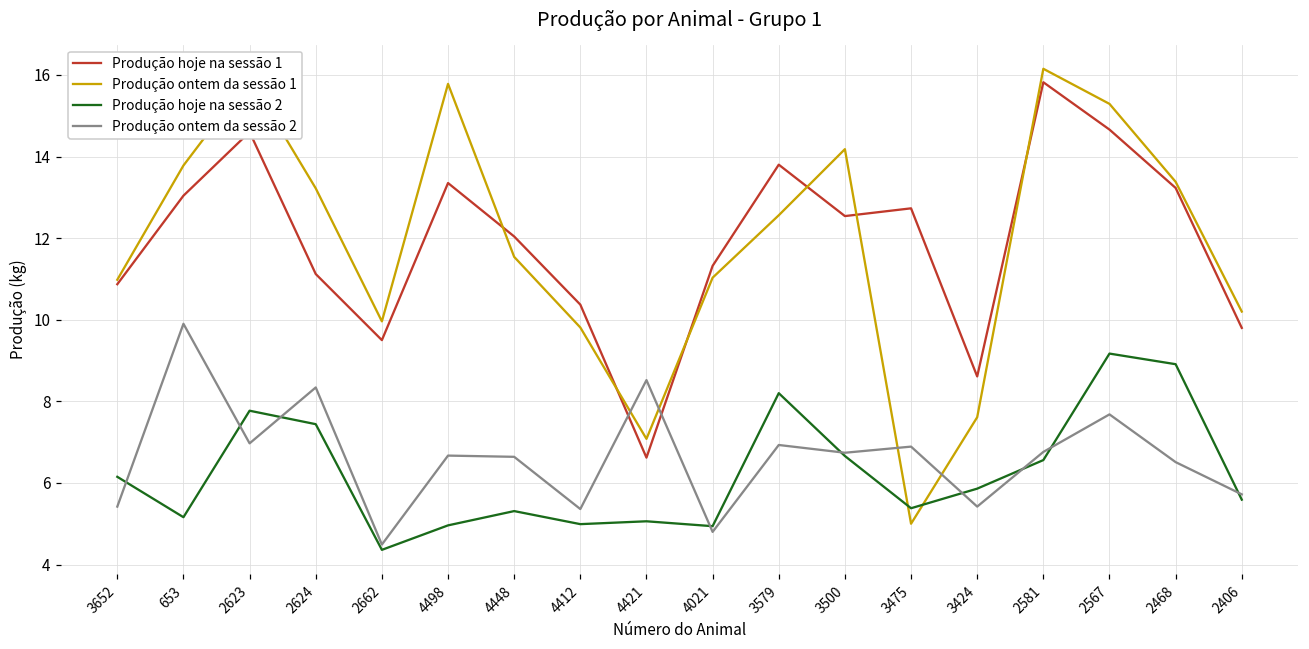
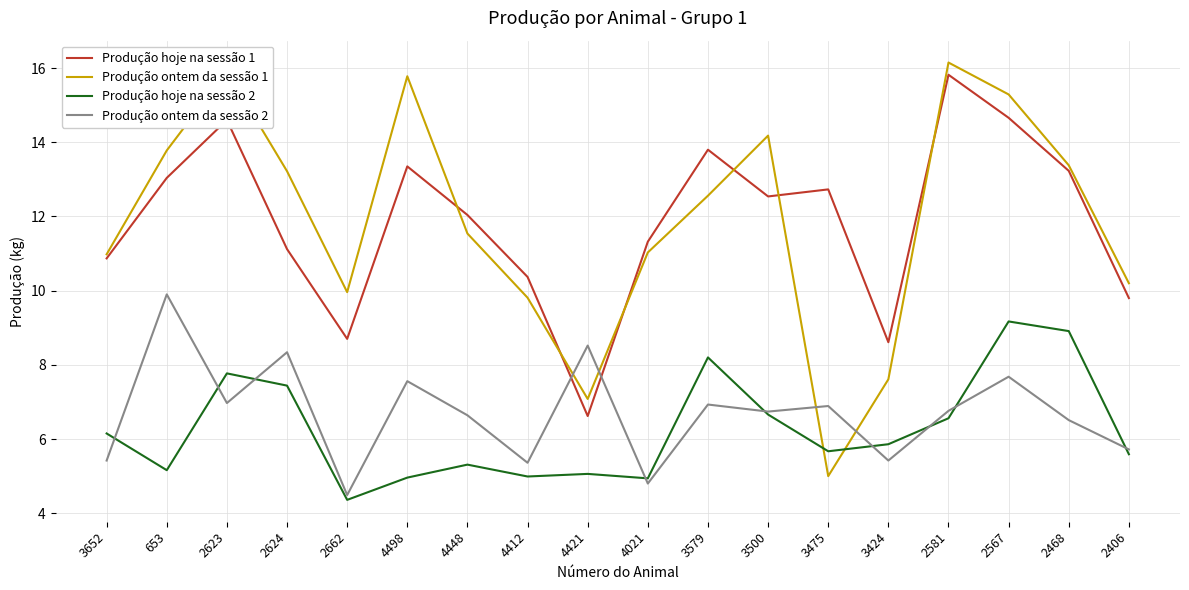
  {
    "Produção hoje na sessão 1": {
      "3652": 10.9,
      "653": 13.0,
      "2624": 11.1,
-     "2662": 9.5,
+     "2662": 8.7,
      "4498": 13.4,
      "4448": 12.0,
      "4412": 10.4,
      "4421": 6.6,
      "4021": 11.3,
      "3579": 13.8,
      "3500": 12.5,
      "3475": 12.7,
      "3424": 8.6,
      "2581": 15.8,
      "2567": 14.7,
      "2468": 13.2,
      "2406": 9.8
    },
    "Produção ontem da sessão 1": {
      "3652": 11.0,
      "653": 13.8,
      "2624": 13.2,
      "2662": 10.0,
      "4498": 15.8,
      "4448": 11.5,
      "4412": 9.8,
      "4421": 7.1,
      "4021": 11.0,
      "3579": 12.6,
      "3500": 14.2,
      "3475": 5.0,
      "3424": 7.6,
      "2581": 16.2,
      "2567": 15.3,
      "2468": 13.4,
      "2406": 10.2
    },
    "Produção hoje na sessão 2": {
      "3652": 6.2,
      "653": 5.2,
      "2623": 7.8,
      "2624": 7.4,
      "2662": 4.4,
      "4498": 5.0,
      "4448": 5.3,
      "4412": 5.0,
      "4421": 5.1,
      "4021": 4.9,
      "3579": 8.2,
      "3500": 6.7,
-     "3475": 5.4,
+     "3475": 5.7,
      "3424": 5.9,
      "2581": 6.6,
      "2567": 9.2,
      "2468": 8.9,
      "2406": 5.6
    },
    "Produção ontem da sessão 2": {
      "3652": 5.4,
      "653": 9.9,
      "2623": 7.0,
      "2624": 8.3,
      "2662": 4.5,
-     "4498": 6.7,
+     "4498": 7.6,
      "4448": 6.6,
      "4412": 5.4,
      "4421": 8.5,
      "4021": 4.8,
      "3579": 6.9,
      "3500": 6.7,
      "3475": 6.9,
      "3424": 5.4,
      "2581": 6.8,
      "2567": 7.7,
      "2468": 6.5,
      "2406": 5.7
    }
  }
